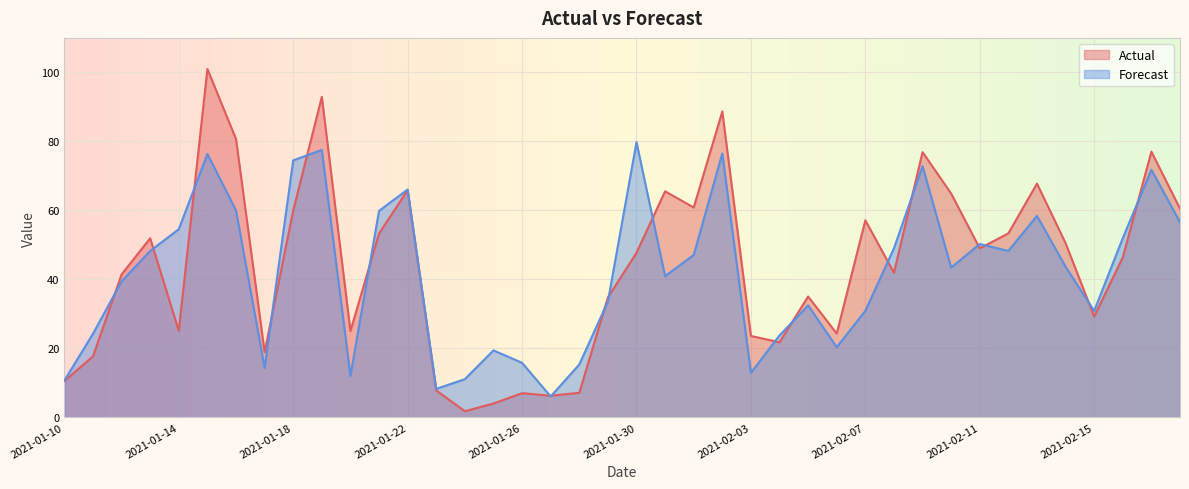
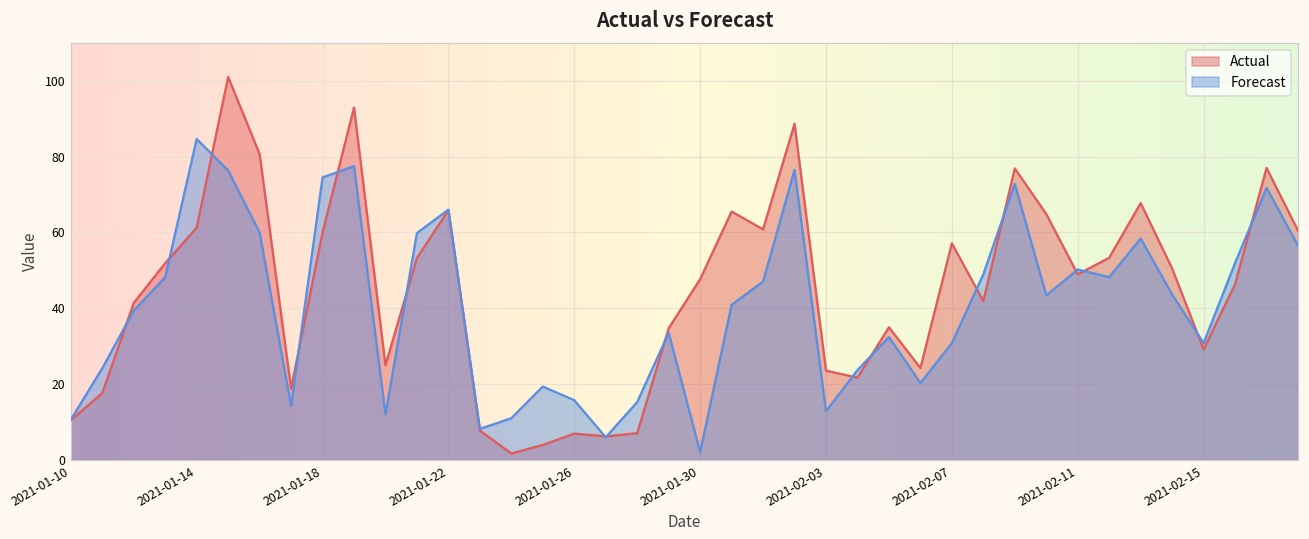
  {
    "Actual": {
-     "2021-01-14": 25,
+     "2021-01-14": 61,
      "2021-01-18": 60,
      "2021-01-26": 7,
      "2021-01-30": 48,
      "2021-02-03": 24,
      "2021-02-07": 57,
      "2021-02-11": 49,
      "2021-02-15": 29
    },
    "Forecast": {
-     "2021-01-14": 55,
+     "2021-01-14": 85,
      "2021-01-18": 74,
      "2021-01-26": 16,
-     "2021-01-30": 80,
+     "2021-01-30": 2,
      "2021-02-03": 13,
      "2021-02-07": 31,
      "2021-02-11": 50,
      "2021-02-15": 31
    }
  }
